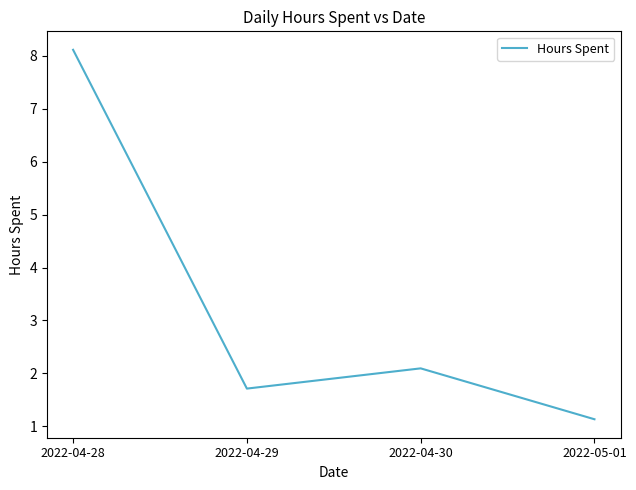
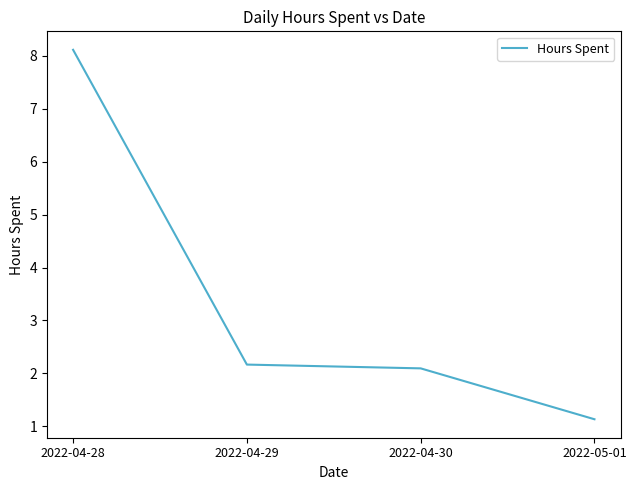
  {
    "2022-04-28": 8.1,
-   "2022-04-29": 1.7,
+   "2022-04-29": 2.2,
    "2022-04-30": 2.1,
    "2022-05-01": 1.1
  }
